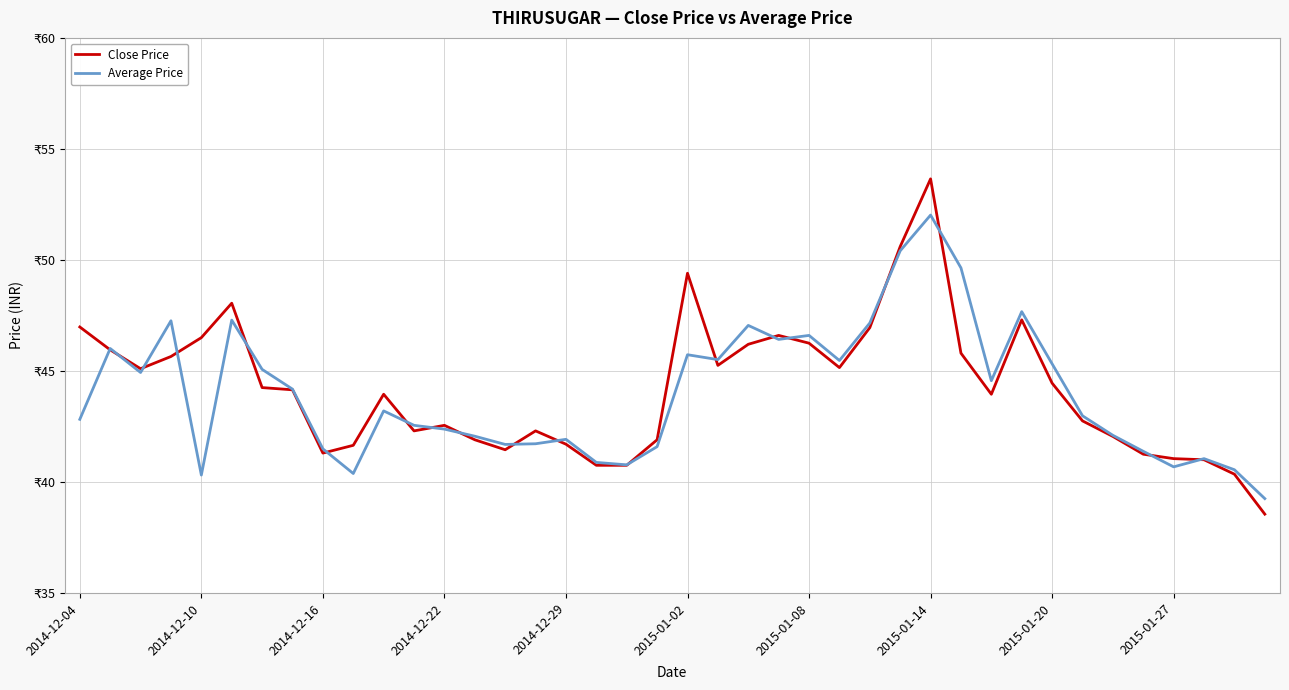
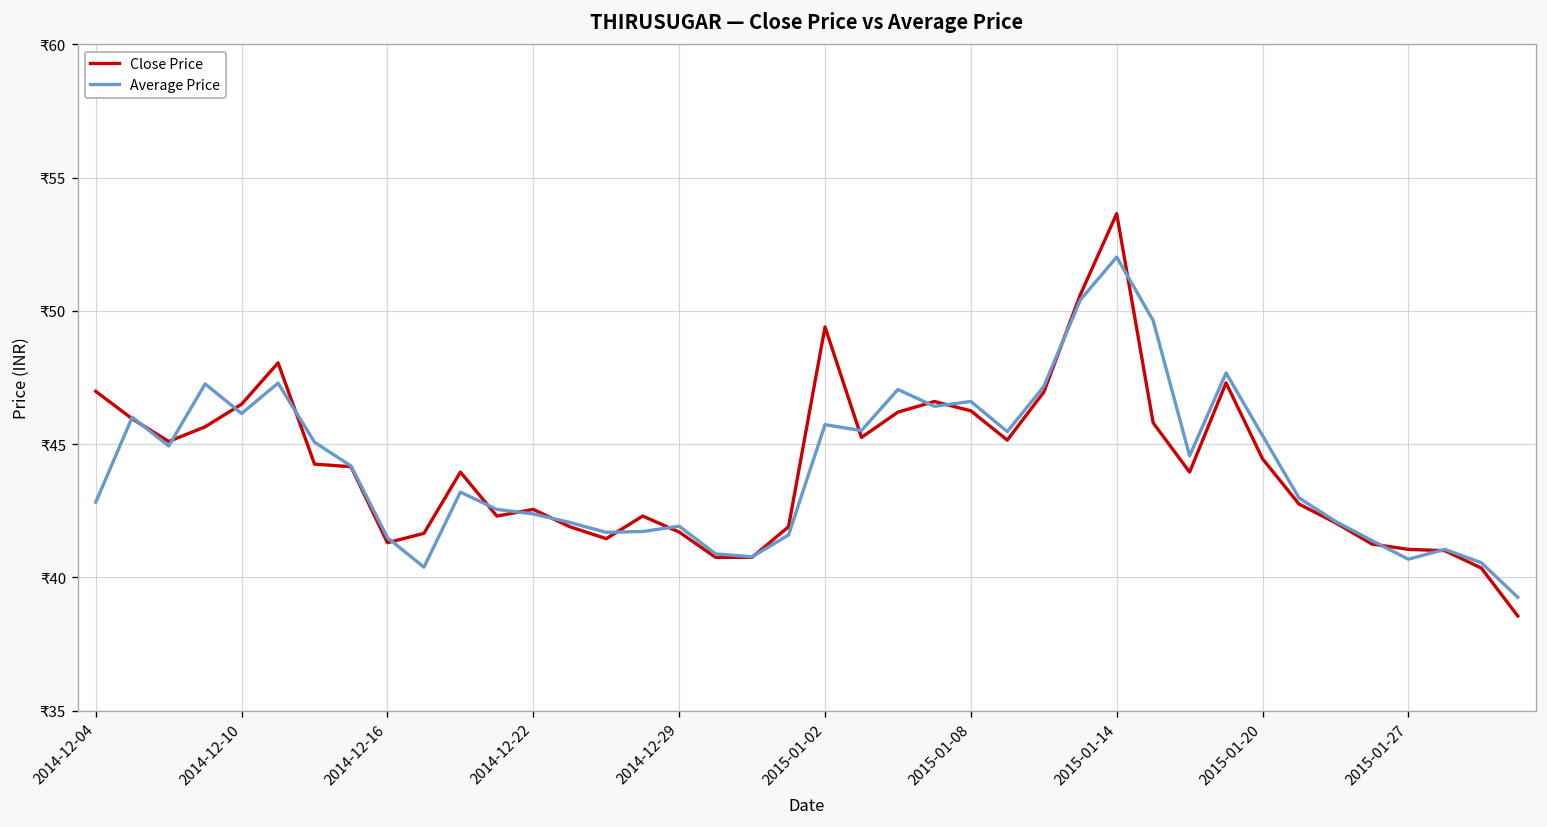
  {
    "Close Price": {
      "2014-12-04": "₹47.0",
      "2014-12-10": "₹46.5",
      "2014-12-16": "₹41.3",
      "2014-12-22": "₹42.6",
      "2014-12-29": "₹41.7",
      "2015-01-02": "₹49.4",
      "2015-01-08": "₹46.3",
      "2015-01-14": "₹53.7",
      "2015-01-20": "₹44.5",
      "2015-01-27": "₹41.1"
    },
    "Average Price": {
      "2014-12-04": "₹42.8",
-     "2014-12-10": "₹40.3",
+     "2014-12-10": "₹46.2",
      "2014-12-16": "₹41.5",
      "2014-12-22": "₹42.4",
      "2014-12-29": "₹41.9",
      "2015-01-02": "₹45.7",
      "2015-01-08": "₹46.6",
      "2015-01-14": "₹52.0",
      "2015-01-20": "₹45.3",
      "2015-01-27": "₹40.7"
    }
  }
